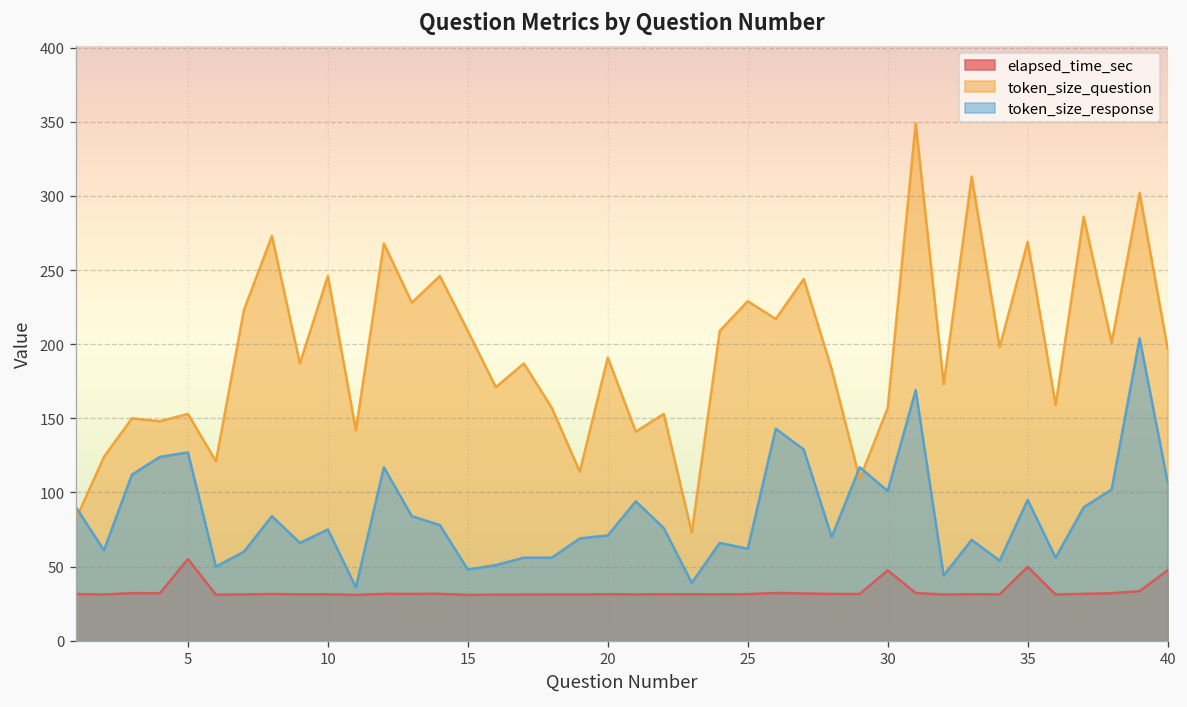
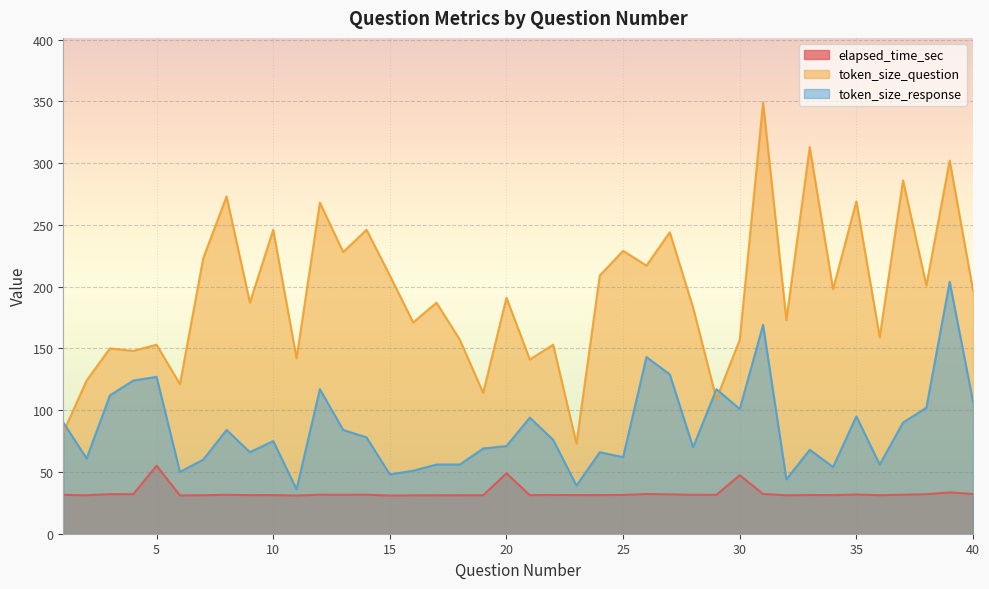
  {
    "elapsed_time_sec": {
      "5": 55,
      "10": 31,
      "15": 31,
-     "20": 31,
+     "20": 49,
      "25": 31,
      "30": 47,
-     "35": 50,
-     "40": 47
+     "35": 32,
+     "40": 32
    },
    "token_size_question": {
      "5": 153,
      "10": 246,
      "15": 209,
      "20": 191,
      "25": 229,
      "30": 157,
      "35": 269,
      "40": 197
    },
    "token_size_response": {
      "5": 127,
      "10": 75,
      "15": 48,
      "20": 71,
      "25": 62,
      "30": 101,
      "35": 95,
      "40": 107
    }
  }
